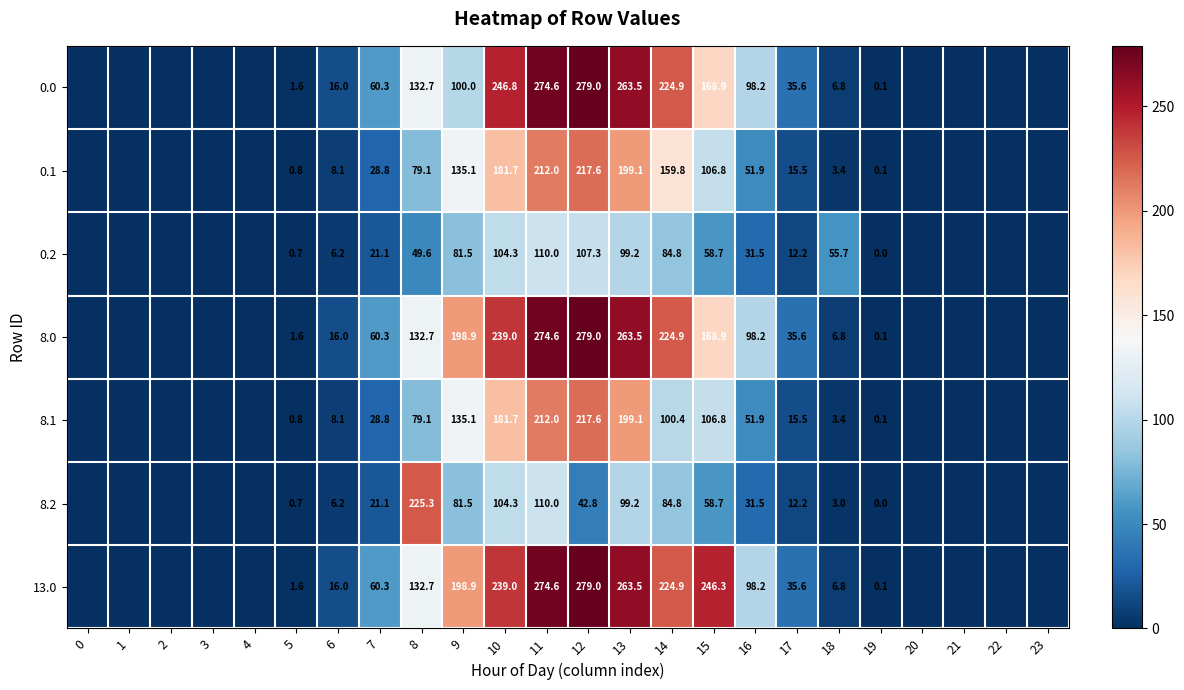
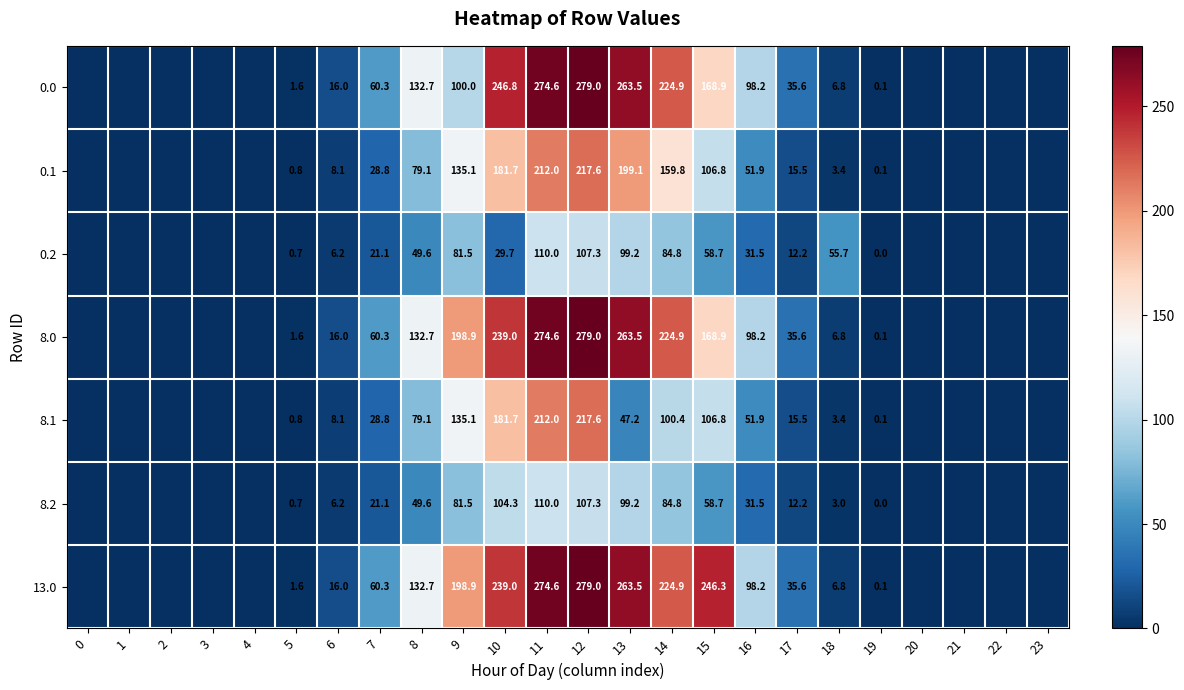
  {
    "0.0": {
      "5": 1.6,
      "6": 16.0,
      "7": 60.3,
      "8": 132.7,
      "9": 100.0,
      "10": 246.8,
      "11": 274.6,
      "12": 279.0,
      "13": 263.5,
      "14": 224.9,
      "15": 168.9,
      "16": 98.2,
      "17": 35.6,
      "18": 6.8,
      "19": 0.1
    },
    "0.1": {
      "5": 0.8,
      "6": 8.1,
      "7": 28.8,
      "8": 79.1,
      "9": 135.1,
      "10": 181.7,
      "11": 212.0,
      "12": 217.6,
      "13": 199.1,
      "14": 159.8,
      "15": 106.8,
      "16": 51.9,
      "17": 15.5,
      "18": 3.4,
      "19": 0.1
    },
    "0.2": {
      "5": 0.7,
      "6": 6.2,
      "7": 21.1,
      "8": 49.6,
      "9": 81.5,
-     "10": 104.3,
+     "10": 29.7,
      "11": 110.0,
      "12": 107.3,
      "13": 99.2,
      "14": 84.8,
      "15": 58.7,
      "16": 31.5,
      "17": 12.2,
      "18": 55.7,
      "19": 0.0
    },
    "8.0": {
      "5": 1.6,
      "6": 16.0,
      "7": 60.3,
      "8": 132.7,
      "9": 198.9,
      "10": 239.0,
      "11": 274.6,
      "12": 279.0,
      "13": 263.5,
      "14": 224.9,
      "15": 168.9,
      "16": 98.2,
      "17": 35.6,
      "18": 6.8,
      "19": 0.1
    },
    "8.1": {
      "5": 0.8,
      "6": 8.1,
      "7": 28.8,
      "8": 79.1,
      "9": 135.1,
      "10": 181.7,
      "11": 212.0,
      "12": 217.6,
-     "13": 199.1,
+     "13": 47.2,
      "14": 100.4,
      "15": 106.8,
      "16": 51.9,
      "17": 15.5,
      "18": 3.4,
      "19": 0.1
    },
    "8.2": {
      "5": 0.7,
      "6": 6.2,
      "7": 21.1,
-     "8": 225.3,
+     "8": 49.6,
      "9": 81.5,
      "10": 104.3,
      "11": 110.0,
-     "12": 42.8,
+     "12": 107.3,
      "13": 99.2,
      "14": 84.8,
      "15": 58.7,
      "16": 31.5,
      "17": 12.2,
      "18": 3.0,
      "19": 0.0
    },
    "13.0": {
      "5": 1.6,
      "6": 16.0,
      "7": 60.3,
      "8": 132.7,
      "9": 198.9,
      "10": 239.0,
      "11": 274.6,
      "12": 279.0,
      "13": 263.5,
      "14": 224.9,
      "15": 246.3,
      "16": 98.2,
      "17": 35.6,
      "18": 6.8,
      "19": 0.1
    }
  }
